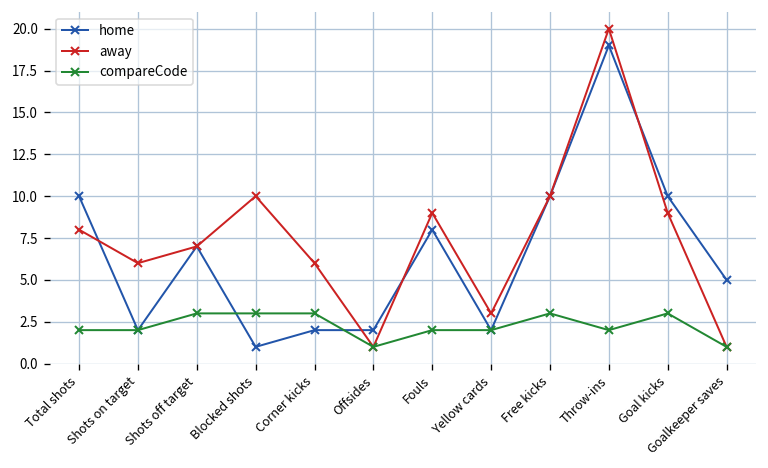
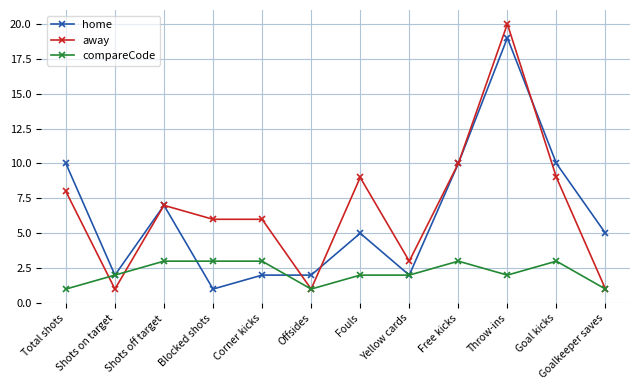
  {
    "home": {
      "Total shots": 10,
      "Blocked shots": 1,
      "Corner kicks": 2,
      "Offsides": 2,
-     "Fouls": 8,
+     "Fouls": 5,
      "Throw-ins": 19,
      "Goal kicks": 10,
      "Goalkeeper saves": 5
    },
    "away": {
      "Total shots": 8,
-     "Shots on target": 6,
-     "Blocked shots": 10,
+     "Shots on target": 1,
+     "Blocked shots": 6,
      "Corner kicks": 6,
      "Fouls": 9,
      "Yellow cards": 3,
      "Throw-ins": 20,
      "Goal kicks": 9
    },
    "compareCode": {
-     "Total shots": 2,
+     "Total shots": 1,
      "Shots off target": 3,
      "Blocked shots": 3,
      "Corner kicks": 3,
      "Fouls": 2,
      "Free kicks": 3,
      "Throw-ins": 2,
      "Goal kicks": 3
    }
  }
